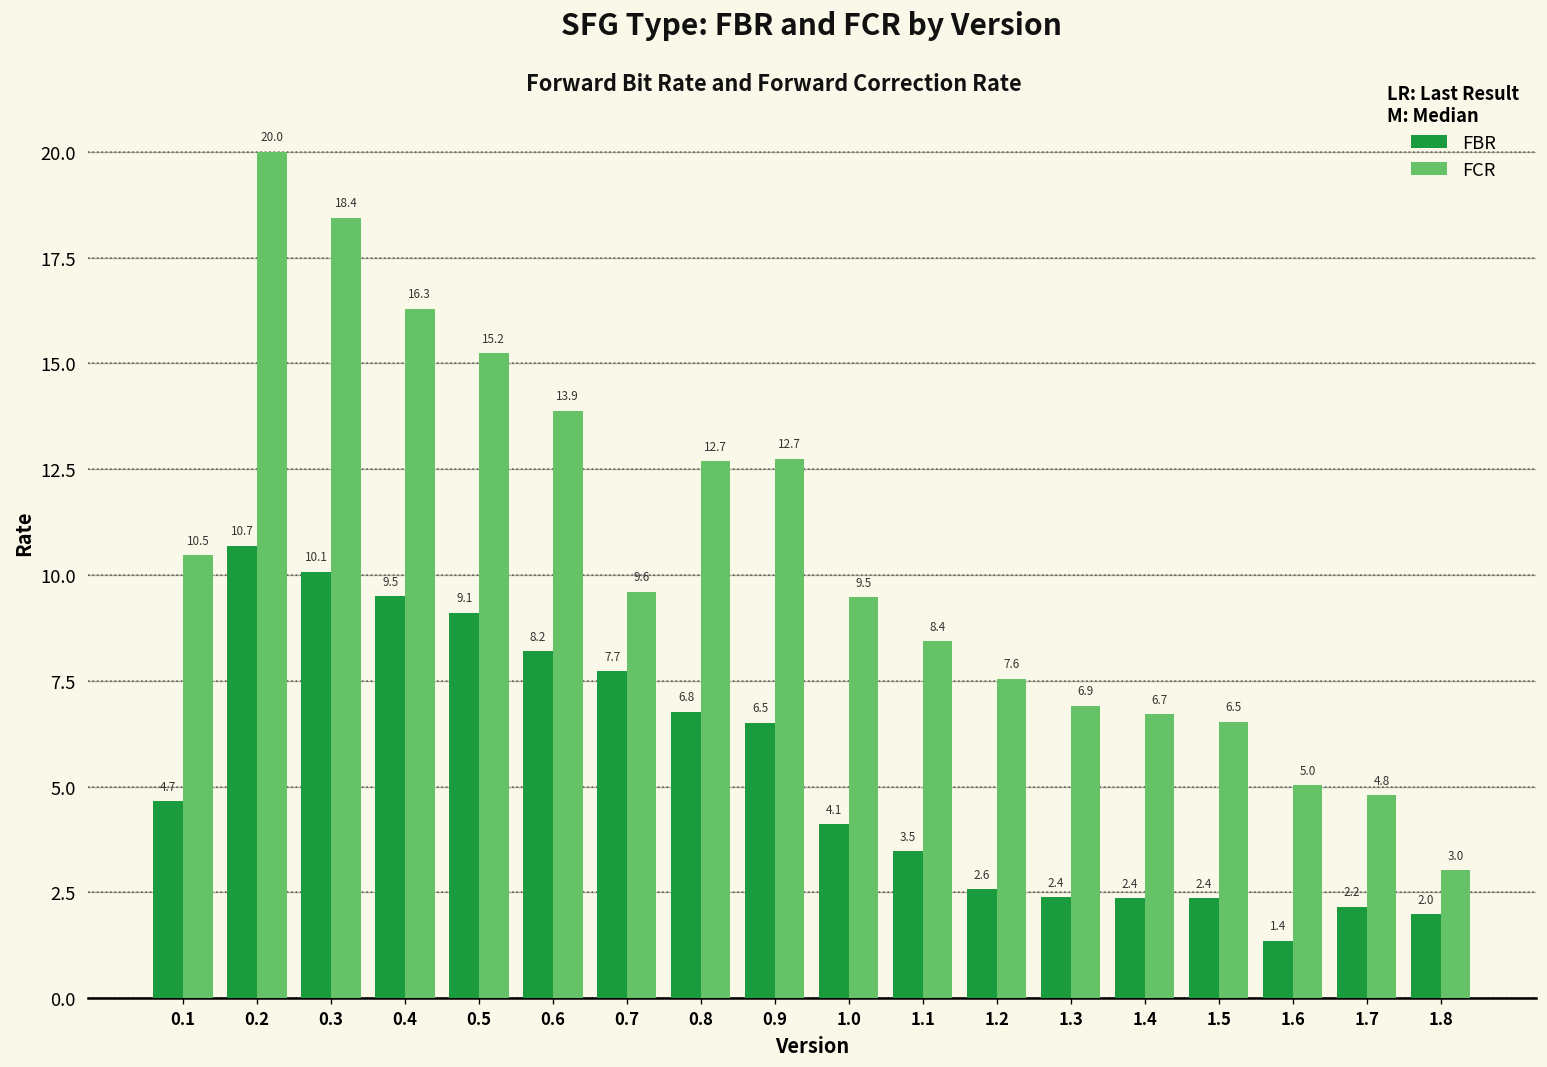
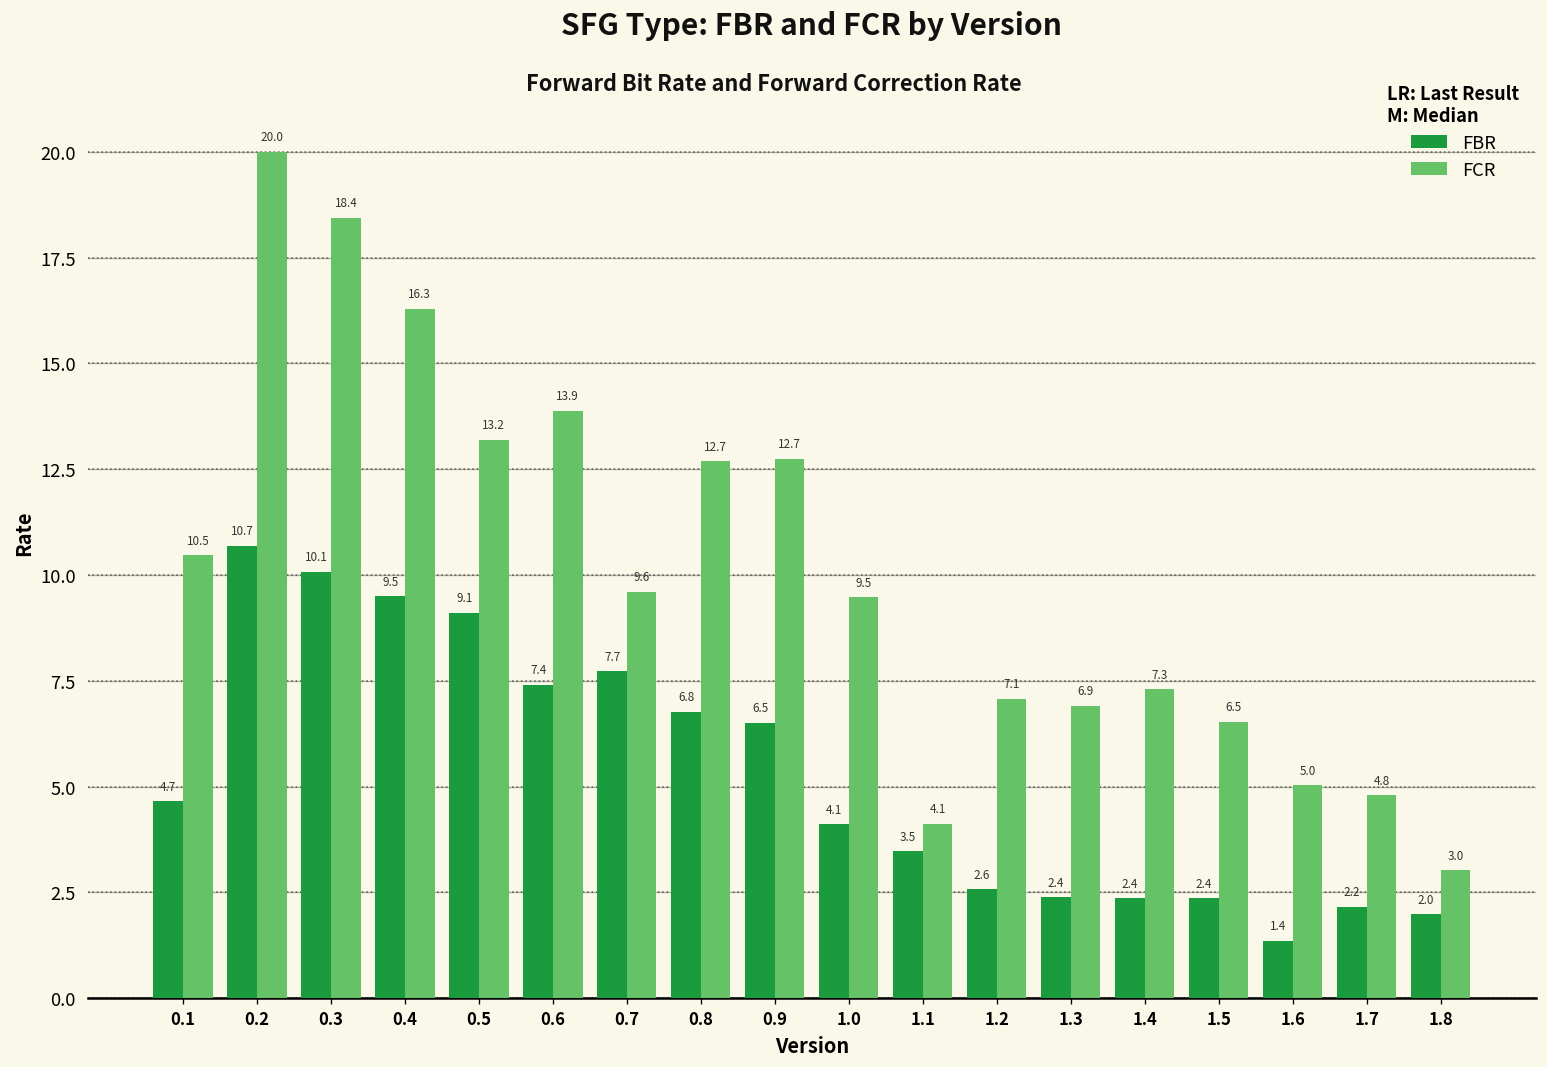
  {
    "FBR": {
      "0.1": 4.7,
      "0.2": 10.7,
      "0.3": 10.1,
      "0.4": 9.5,
      "0.5": 9.1,
-     "0.6": 8.2,
+     "0.6": 7.4,
      "0.7": 7.7,
      "0.8": 6.8,
      "0.9": 6.5,
      "1.0": 4.1,
      "1.1": 3.5,
      "1.2": 2.6,
      "1.3": 2.4,
      "1.4": 2.4,
      "1.5": 2.4,
      "1.6": 1.4,
      "1.7": 2.2,
      "1.8": 2.0
    },
    "FCR": {
      "0.1": 10.5,
      "0.2": 20.0,
      "0.3": 18.4,
      "0.4": 16.3,
-     "0.5": 15.2,
+     "0.5": 13.2,
      "0.6": 13.9,
      "0.7": 9.6,
      "0.8": 12.7,
      "0.9": 12.7,
      "1.0": 9.5,
-     "1.1": 8.4,
-     "1.2": 7.6,
+     "1.1": 4.1,
+     "1.2": 7.1,
      "1.3": 6.9,
-     "1.4": 6.7,
+     "1.4": 7.3,
      "1.5": 6.5,
      "1.6": 5.0,
      "1.7": 4.8,
      "1.8": 3.0
    }
  }
